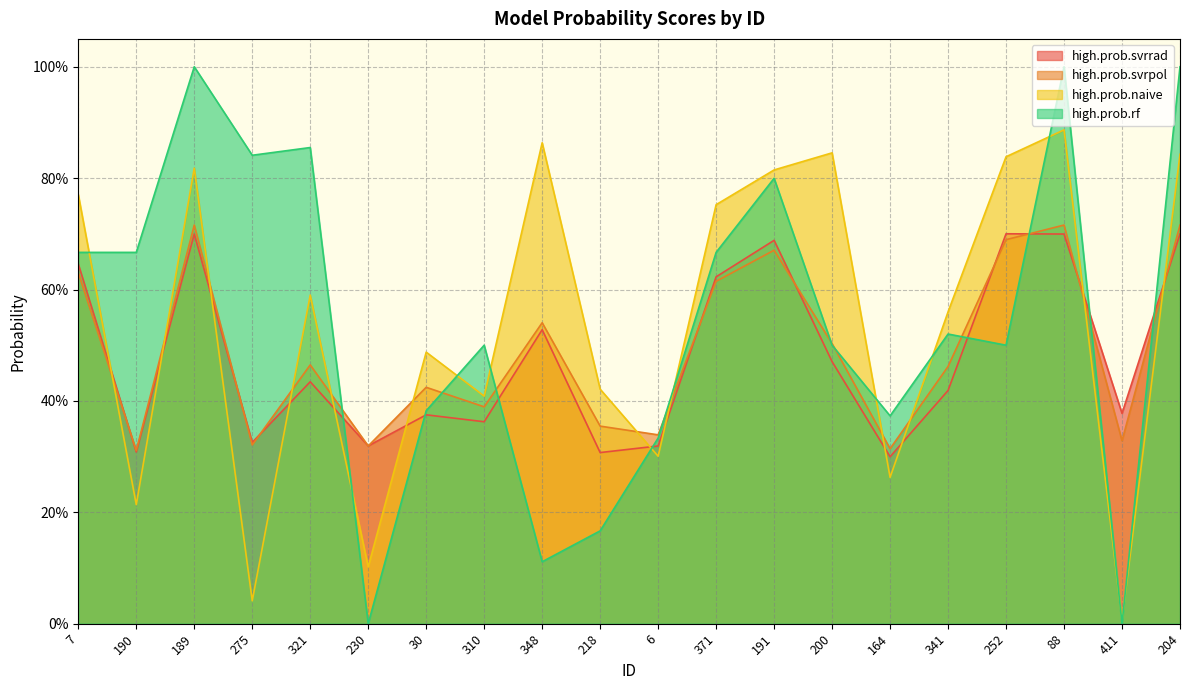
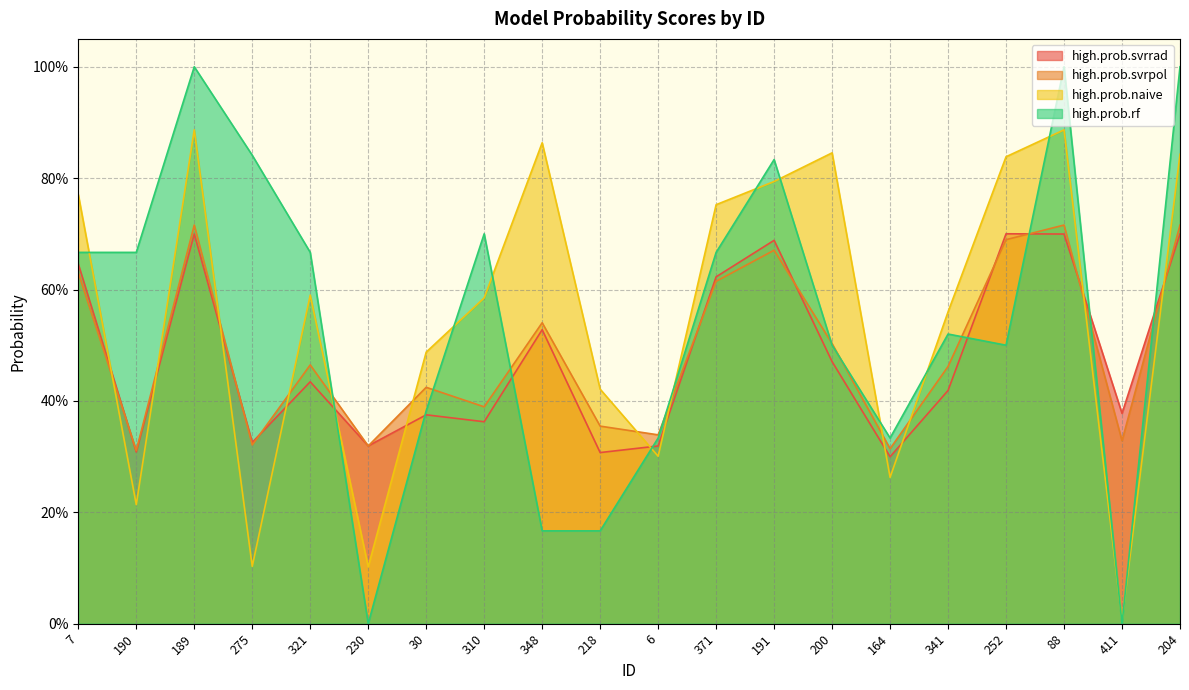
  {
    "high.prob.naive": {
      "7": "77%",
      "190": "21%",
-     "189": "82%",
-     "275": "4%",
+     "189": "89%",
+     "275": "10%",
      "321": "59%",
      "230": "10%",
      "30": "49%",
-     "310": "41%",
+     "310": "58%",
      "348": "86%",
      "218": "42%",
      "6": "30%",
      "371": "75%",
-     "191": "81%",
+     "191": "79%",
      "200": "85%",
      "164": "26%",
      "341": "56%",
      "252": "84%",
      "88": "89%",
      "411": "1%",
      "204": "84%"
    },
    "high.prob.rf": {
      "7": "67%",
      "190": "67%",
      "189": "100%",
      "275": "84%",
-     "321": "85%",
+     "321": "67%",
      "230": "0%",
      "30": "38%",
-     "310": "50%",
-     "348": "11%",
+     "310": "70%",
+     "348": "17%",
      "218": "17%",
      "6": "33%",
      "371": "67%",
-     "191": "80%",
-     "164": "37%",
+     "191": "83%",
+     "164": "33%",
      "341": "52%",
      "252": "50%",
      "411": "0%",
      "204": "100%"
    }
  }
